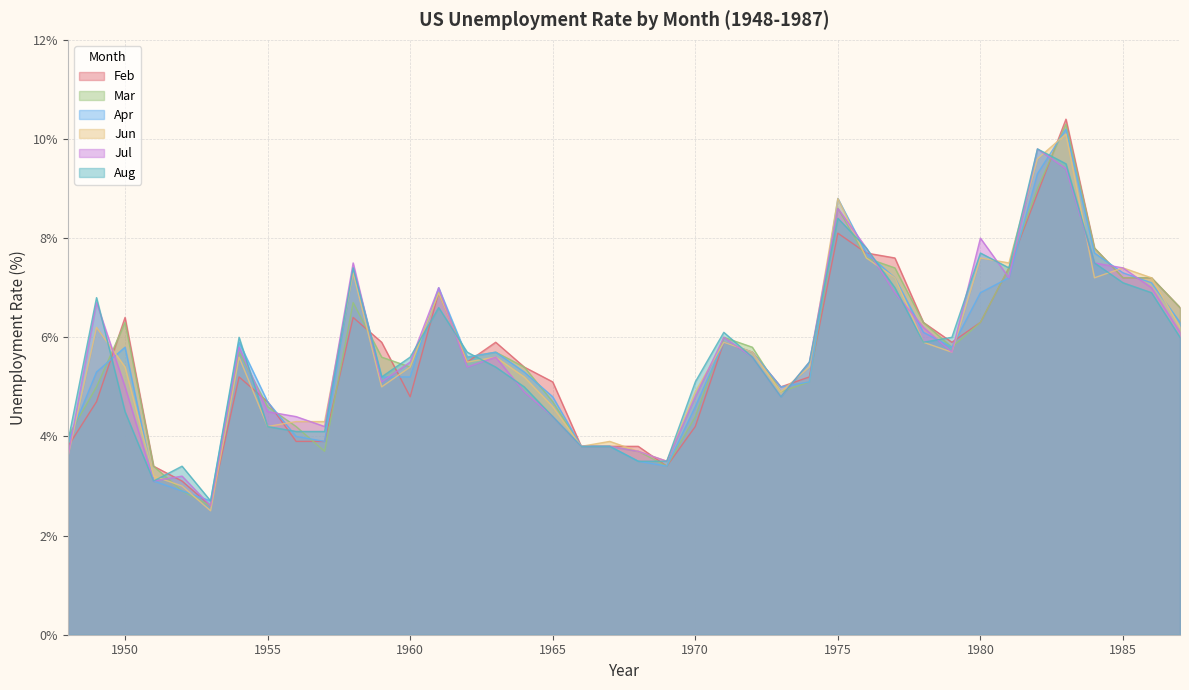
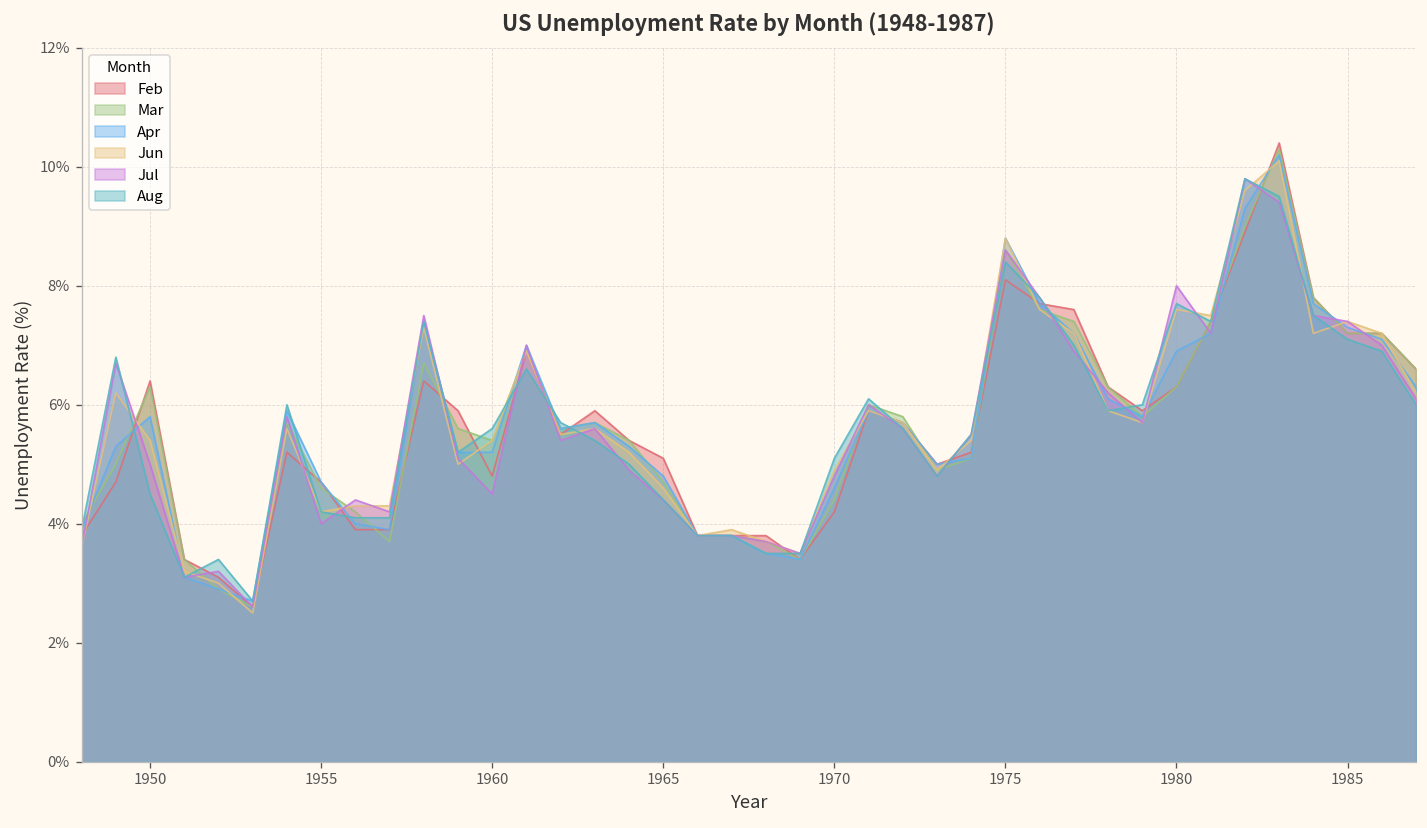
  {
    "Jul": {
      "1950": "5.0%",
-     "1955": "4.5%",
-     "1960": "5.5%",
+     "1955": "4.0%",
+     "1960": "4.5%",
      "1970": "4.8%",
      "1980": "8.0%"
    }
  }
